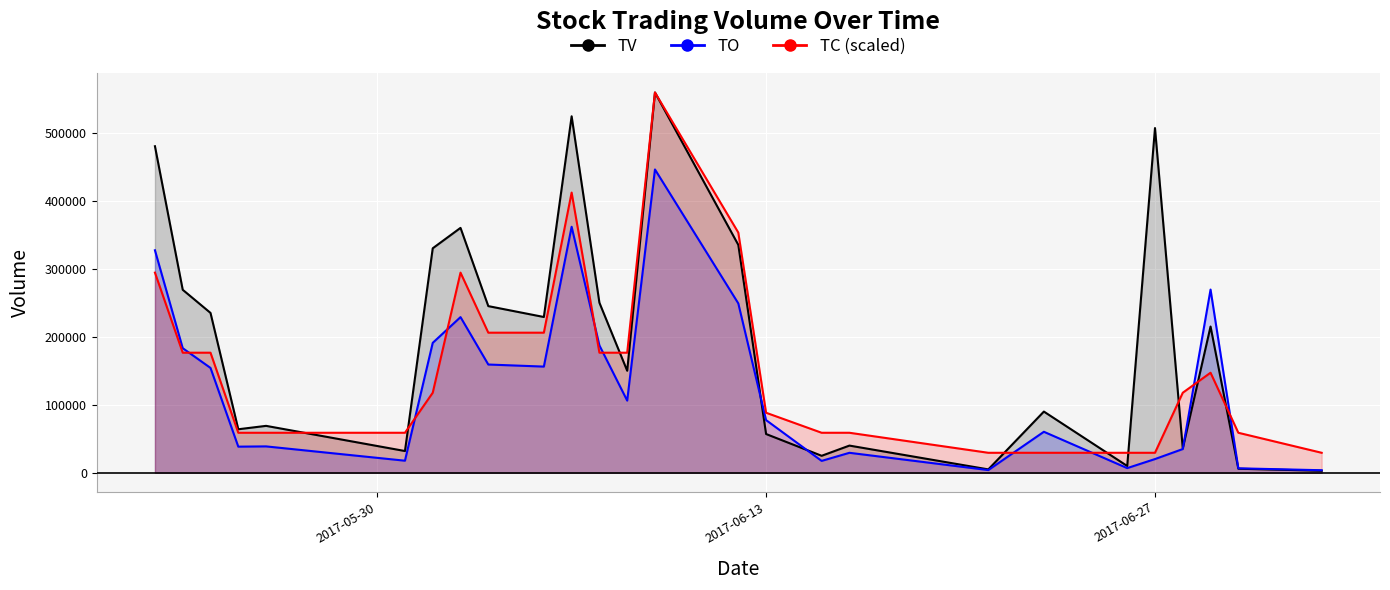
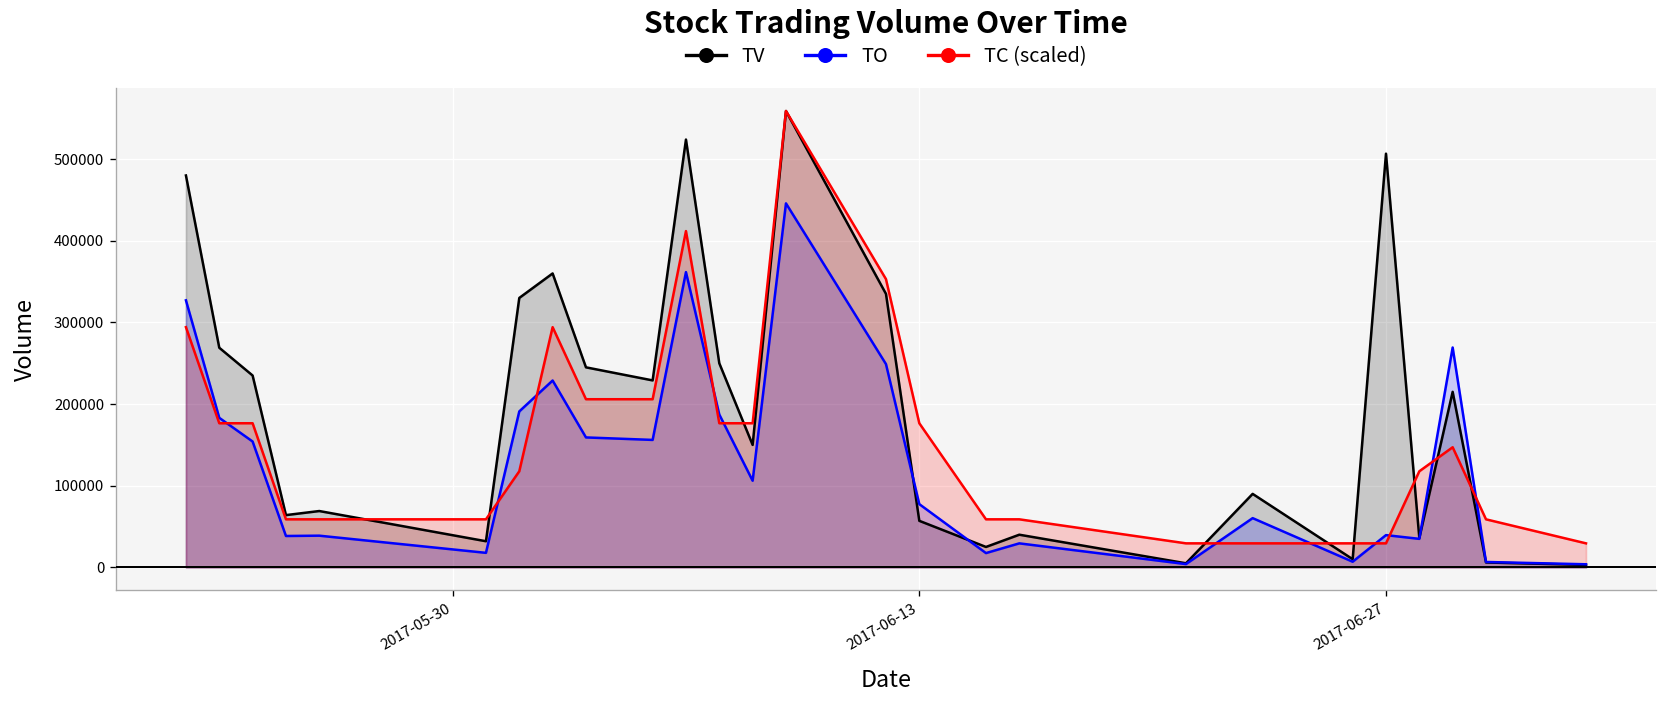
  {
    "TV": {
      "2017-06-13": 60000,
      "2017-06-27": 510000
    },
    "TO": {
      "2017-06-13": 80000,
-     "2017-06-27": 20000
+     "2017-06-27": 40000
    },
    "TC (scaled)": {
-     "2017-06-13": 90000,
+     "2017-06-13": 180000,
      "2017-06-27": 30000
    }
  }
